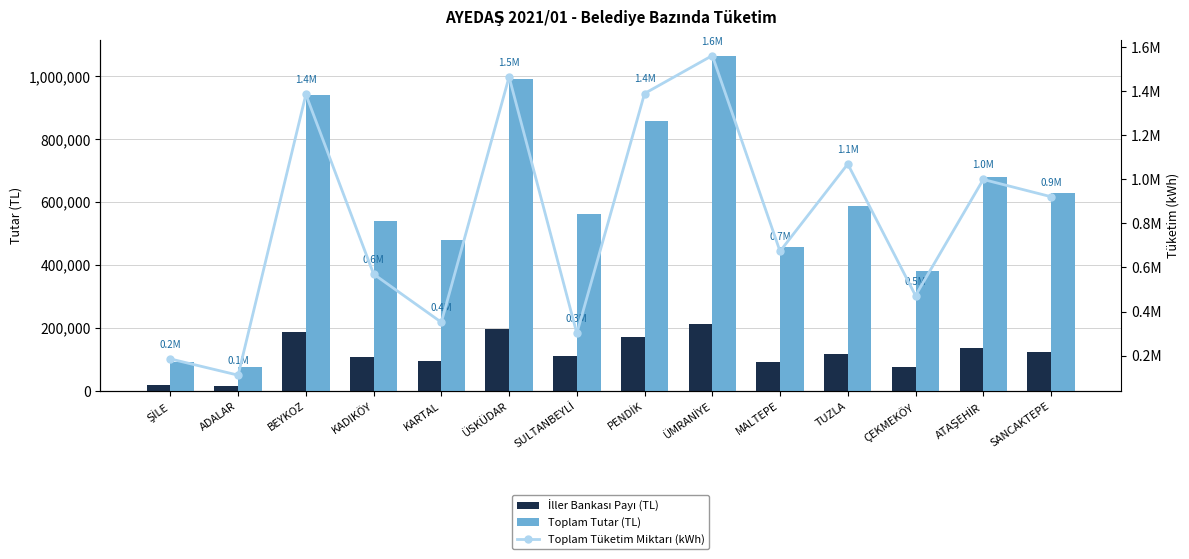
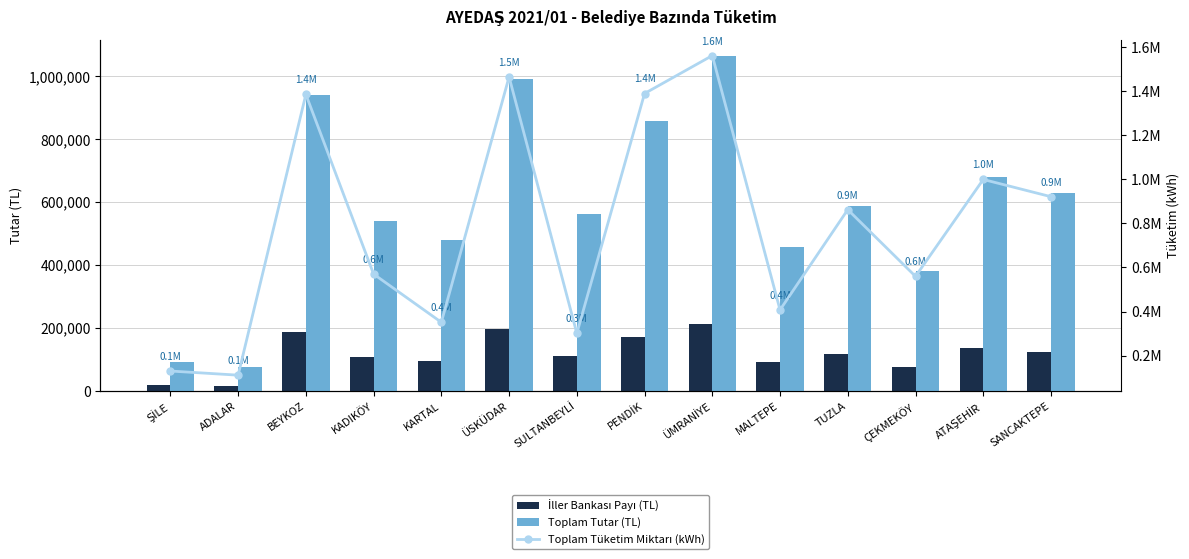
  {
    "Toplam Tutar (TL)": {
      "ŞİLE": "0.1M",
      "ADALAR": "0.1M"
    },
    "Toplam Tüketim Miktarı (kWh)": {
-     "ŞİLE": "0.2M",
+     "ŞİLE": "0.1M",
      "BEYKOZ": "1.4M",
      "KADIKÖY": "0.6M",
      "KARTAL": "0.4M",
      "ÜSKÜDAR": "1.5M",
      "SULTANBEYLİ": "0.3M",
      "PENDİK": "1.4M",
      "ÜMRANİYE": "1.6M",
-     "MALTEPE": "0.7M",
-     "TUZLA": "1.1M",
-     "ÇEKMEKÖY": "0.5M",
+     "MALTEPE": "0.4M",
+     "TUZLA": "0.9M",
+     "ÇEKMEKÖY": "0.6M",
      "ATAŞEHİR": "1.0M",
      "SANCAKTEPE": "0.9M"
    }
  }
